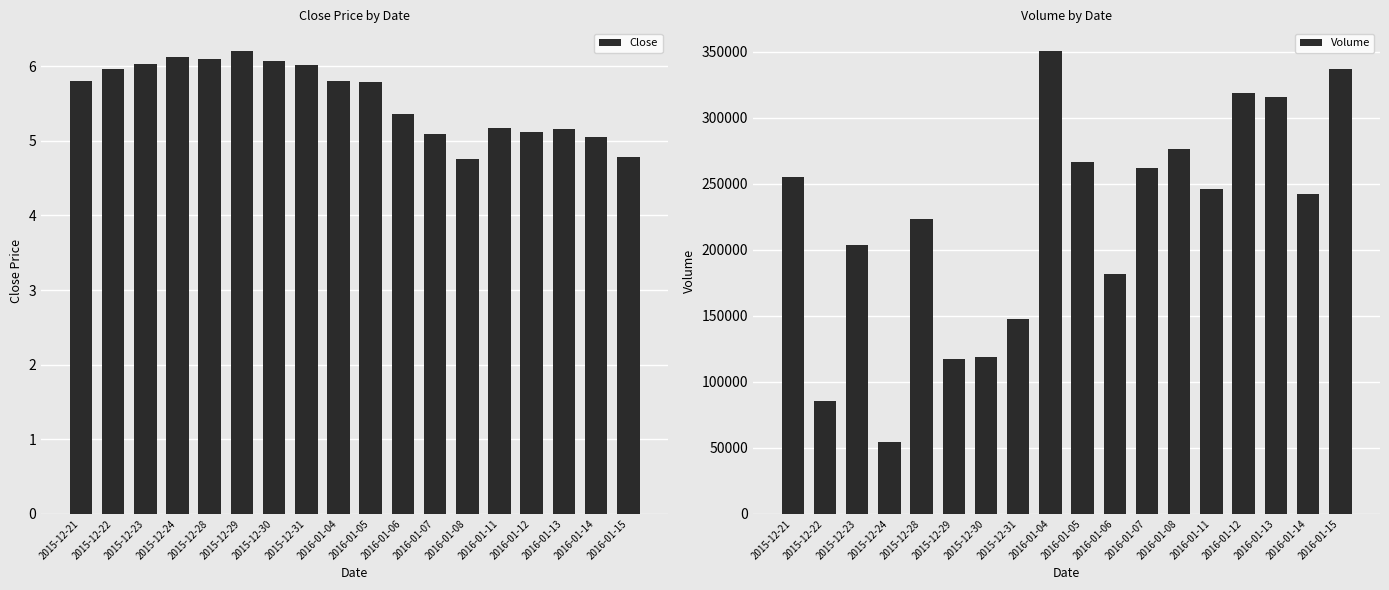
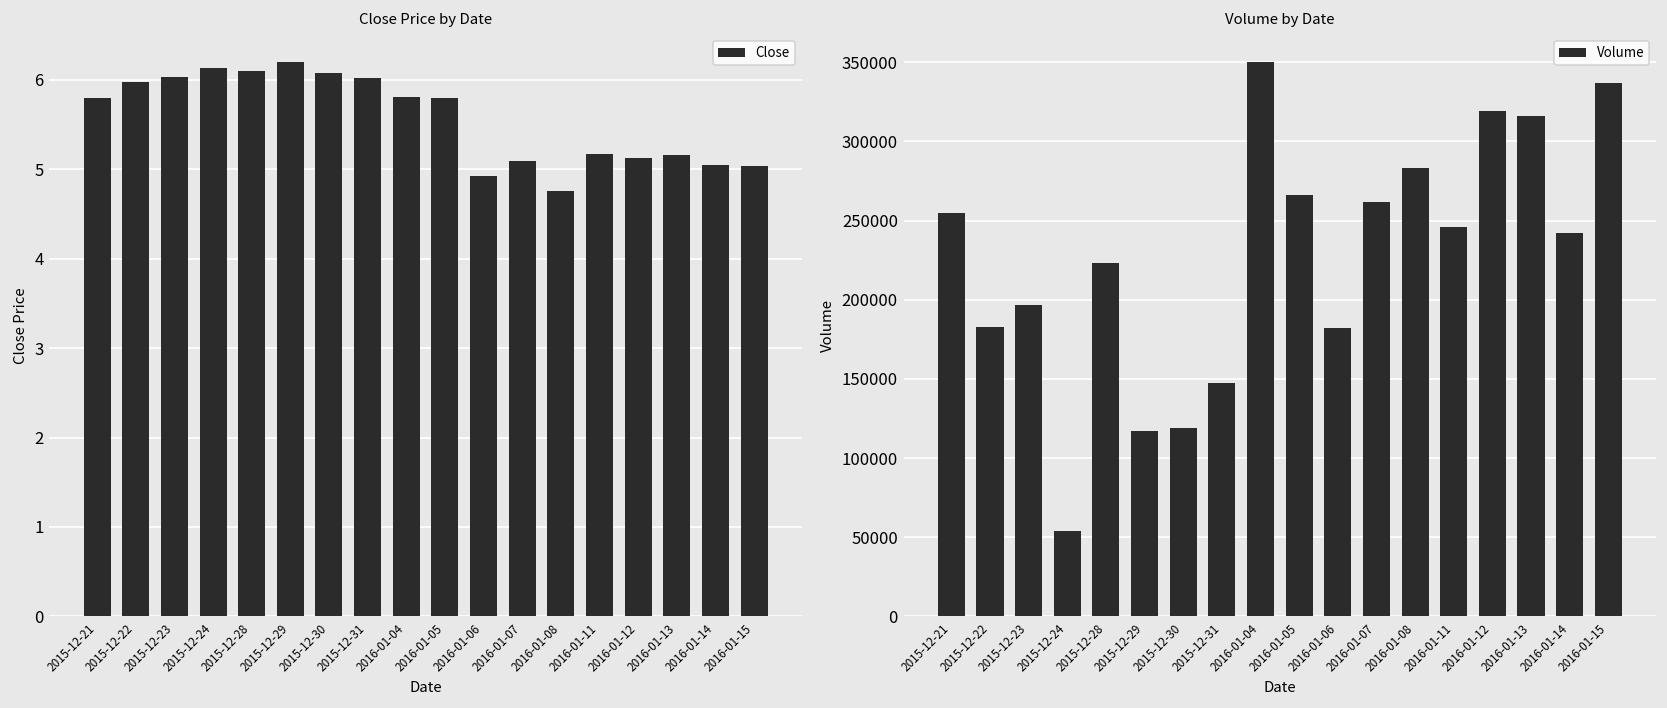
  {
    "Close Price by Date": {
      "2015-12-21": 5.8,
      "2015-12-22": 6.0,
      "2015-12-23": 6.0,
      "2015-12-24": 6.1,
      "2015-12-28": 6.1,
      "2015-12-29": 6.2,
      "2015-12-30": 6.1,
      "2015-12-31": 6.0,
      "2016-01-04": 5.8,
      "2016-01-05": 5.8,
-     "2016-01-06": 5.4,
+     "2016-01-06": 4.9,
      "2016-01-07": 5.1,
      "2016-01-08": 4.8,
      "2016-01-11": 5.2,
      "2016-01-12": 5.1,
      "2016-01-13": 5.2,
      "2016-01-14": 5.1,
-     "2016-01-15": 4.8
+     "2016-01-15": 5.0
    },
    "Volume by Date": {
      "2015-12-21": 255000,
-     "2015-12-22": 86000,
-     "2015-12-23": 204000,
+     "2015-12-22": 183000,
+     "2015-12-23": 197000,
      "2015-12-24": 54000,
      "2015-12-28": 223000,
      "2015-12-29": 117000,
      "2015-12-30": 119000,
      "2015-12-31": 148000,
      "2016-01-04": 350000,
      "2016-01-05": 266000,
      "2016-01-06": 182000,
      "2016-01-07": 262000,
-     "2016-01-08": 276000,
+     "2016-01-08": 283000,
      "2016-01-11": 246000,
      "2016-01-12": 319000,
      "2016-01-13": 316000,
      "2016-01-14": 242000,
      "2016-01-15": 337000
    }
  }
